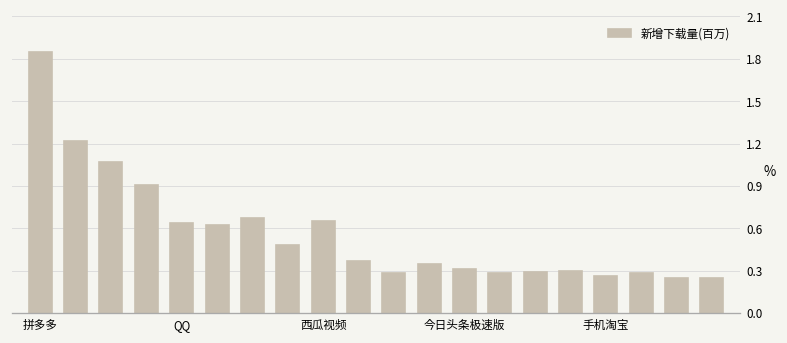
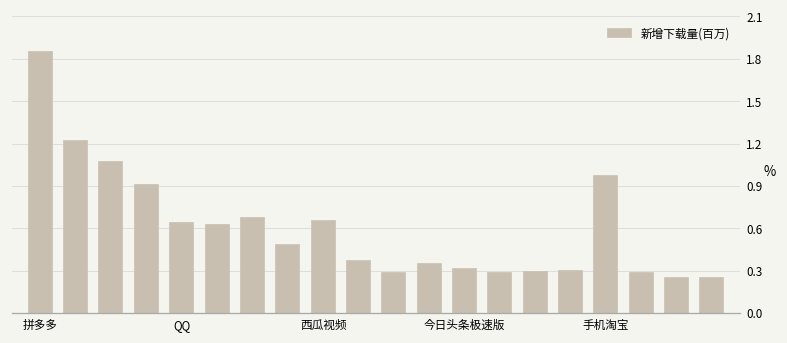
  {
    "拼多多": 1.85,
    "QQ": 0.64,
    "西瓜视频": 0.65,
    "今日头条极速版": 0.31,
-   "手机淘宝": 0.26
+   "手机淘宝": 0.97
  }
